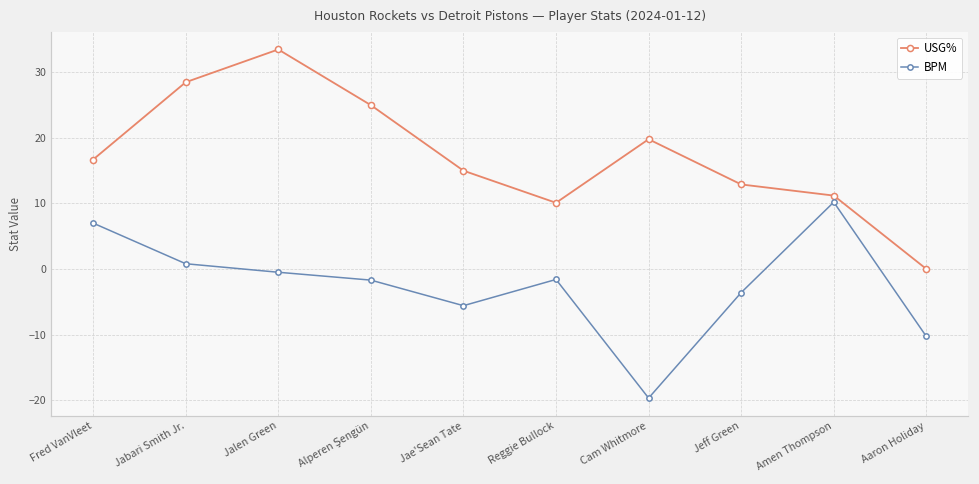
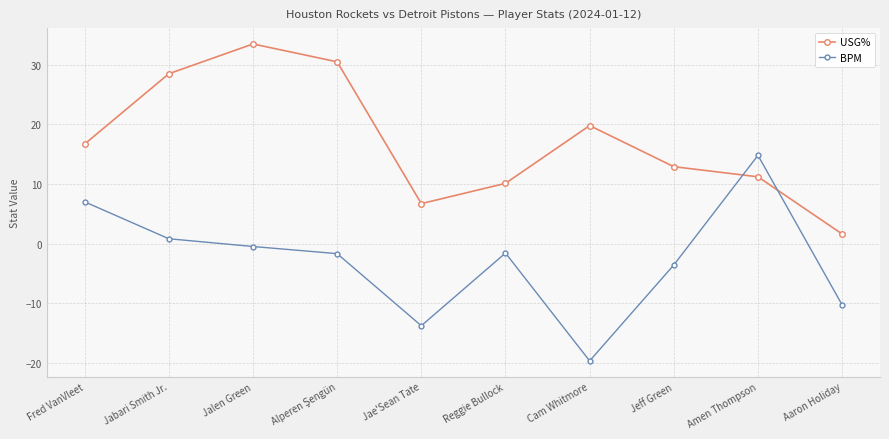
  {
    "USG%": {
      "Fred VanVleet": 17,
      "Jabari Smith Jr.": 29,
      "Jalen Green": 34,
-     "Alperen Şengün": 25,
-     "Jae'Sean Tate": 15,
+     "Alperen Şengün": 31,
+     "Jae'Sean Tate": 7,
      "Reggie Bullock": 10,
      "Cam Whitmore": 20,
      "Jeff Green": 13,
      "Amen Thompson": 11,
-     "Aaron Holiday": 0
+     "Aaron Holiday": 2
    },
    "BPM": {
      "Fred VanVleet": 7,
      "Jabari Smith Jr.": 1,
      "Jalen Green": -1,
      "Alperen Şengün": -2,
-     "Jae'Sean Tate": -6,
+     "Jae'Sean Tate": -14,
      "Reggie Bullock": -2,
      "Cam Whitmore": -20,
      "Jeff Green": -4,
-     "Amen Thompson": 10,
+     "Amen Thompson": 15,
      "Aaron Holiday": -10
    }
  }
